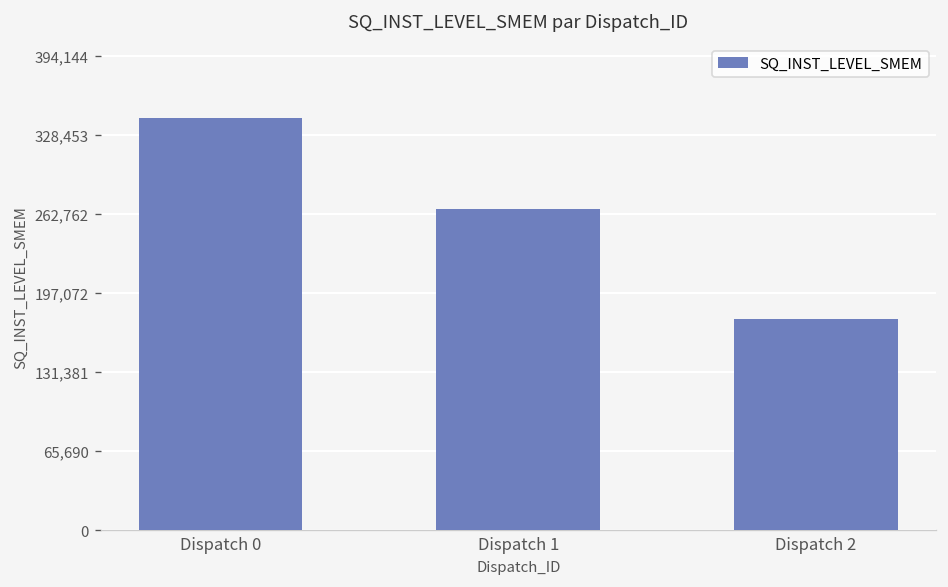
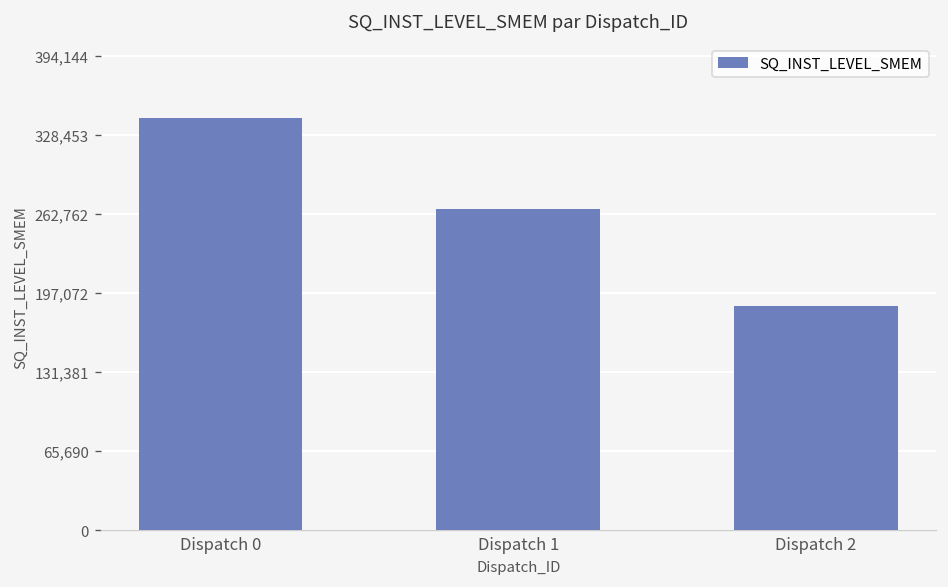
  {
    "Dispatch 0": "343,000",
    "Dispatch 1": "267,000",
-   "Dispatch 2": "175,000"
+   "Dispatch 2": "186,000"
  }
